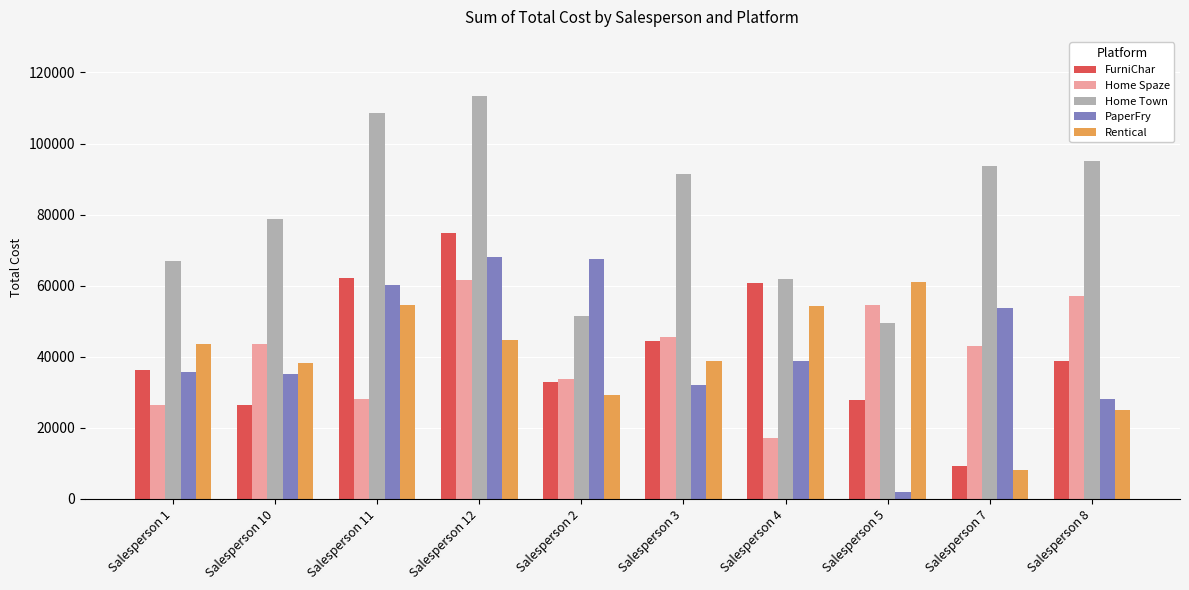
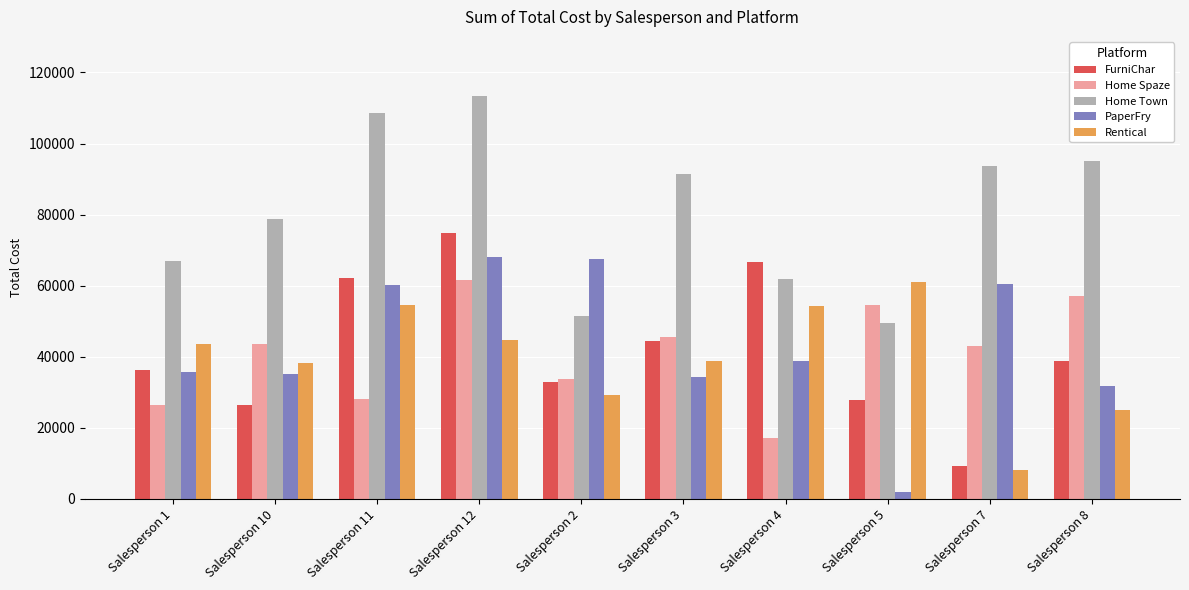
  {
    "FurniChar": {
      "Salesperson 1": 36000,
      "Salesperson 10": 27000,
      "Salesperson 11": 62000,
      "Salesperson 12": 75000,
      "Salesperson 2": 33000,
      "Salesperson 3": 44000,
-     "Salesperson 4": 61000,
+     "Salesperson 4": 67000,
      "Salesperson 5": 28000,
      "Salesperson 7": 9000,
      "Salesperson 8": 39000
    },
    "Home Spaze": {
      "Salesperson 1": 27000,
      "Salesperson 10": 44000,
      "Salesperson 11": 28000,
      "Salesperson 12": 62000,
      "Salesperson 2": 34000,
      "Salesperson 3": 46000,
      "Salesperson 4": 17000,
      "Salesperson 5": 54000,
      "Salesperson 7": 43000,
      "Salesperson 8": 57000
    },
    "Home Town": {
      "Salesperson 1": 67000,
      "Salesperson 10": 79000,
      "Salesperson 11": 109000,
      "Salesperson 12": 113000,
      "Salesperson 2": 52000,
      "Salesperson 3": 91000,
      "Salesperson 4": 62000,
      "Salesperson 5": 50000,
      "Salesperson 7": 94000,
      "Salesperson 8": 95000
    },
    "PaperFry": {
      "Salesperson 1": 36000,
      "Salesperson 10": 35000,
      "Salesperson 11": 60000,
      "Salesperson 12": 68000,
      "Salesperson 2": 67000,
-     "Salesperson 3": 32000,
+     "Salesperson 3": 34000,
      "Salesperson 4": 39000,
      "Salesperson 5": 2000,
-     "Salesperson 7": 54000,
-     "Salesperson 8": 28000
+     "Salesperson 7": 60000,
+     "Salesperson 8": 32000
    },
    "Rentical": {
      "Salesperson 1": 44000,
      "Salesperson 10": 38000,
      "Salesperson 11": 55000,
      "Salesperson 12": 45000,
      "Salesperson 2": 29000,
      "Salesperson 3": 39000,
      "Salesperson 4": 54000,
      "Salesperson 5": 61000,
      "Salesperson 7": 8000,
      "Salesperson 8": 25000
    }
  }
